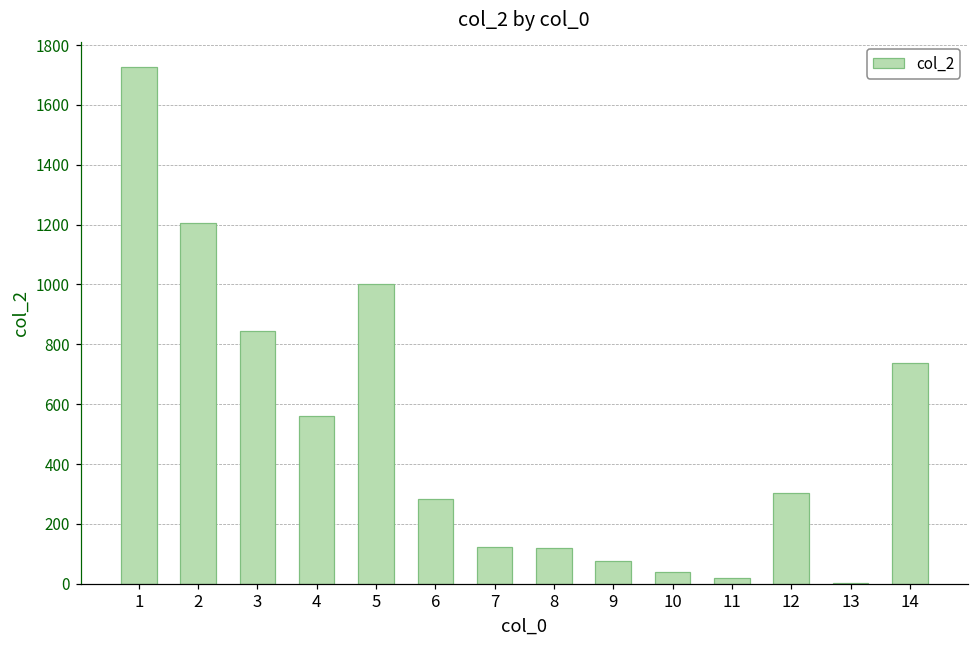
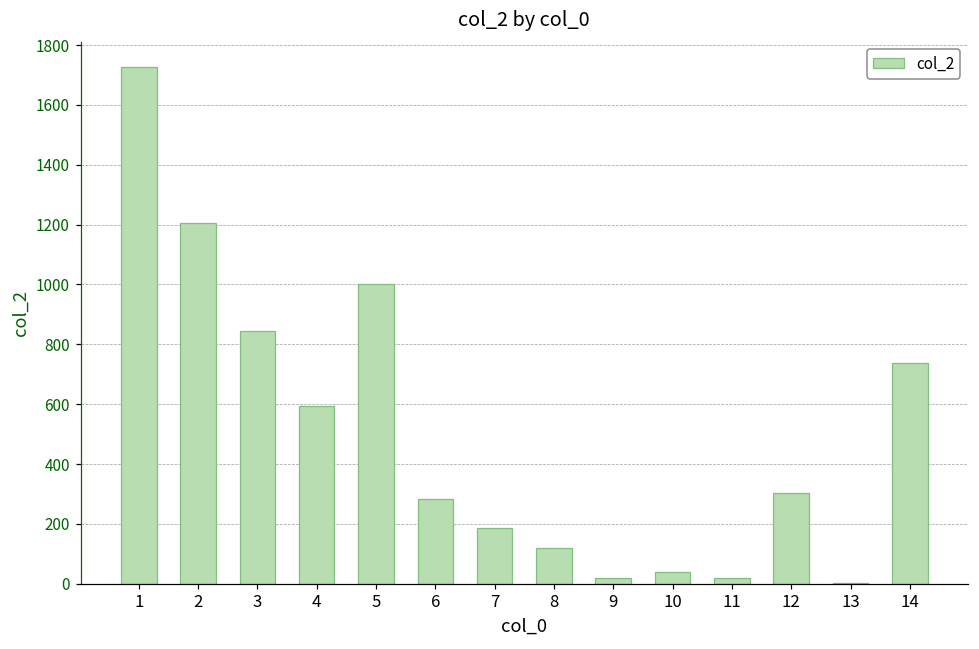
  {
    "1": 1730,
    "2": 1200,
    "3": 840,
-   "4": 560,
+   "4": 600,
    "5": 1000,
    "6": 280,
-   "7": 120,
+   "7": 190,
    "8": 120,
-   "9": 80,
+   "9": 20,
    "10": 40,
    "11": 20,
    "12": 300,
    "14": 740
  }
